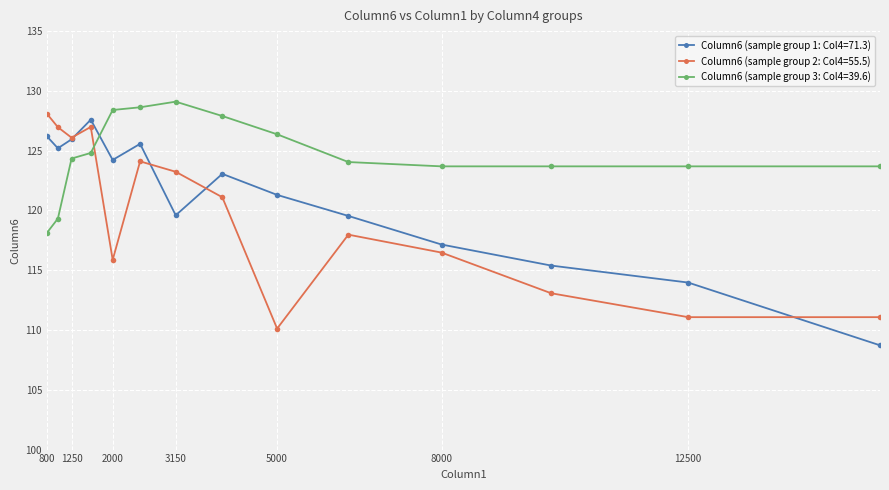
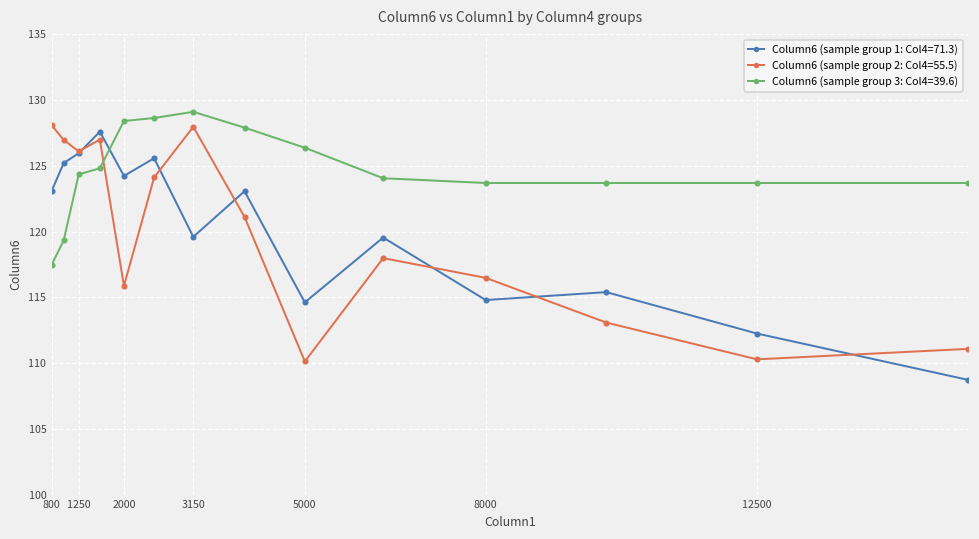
  {
    "Column6 (sample group 1: Col4=71.3)": {
-     "800": 126.2,
+     "800": 123.1,
      "2000": 124.2,
      "3150": 119.6,
-     "5000": 121.3,
-     "8000": 117.2,
-     "12500": 114.0
+     "5000": 114.6,
+     "8000": 114.8,
+     "12500": 112.2
    },
    "Column6 (sample group 2: Col4=55.5)": {
      "800": 128.1,
      "2000": 115.9,
-     "3150": 123.2,
+     "3150": 128.0,
      "5000": 110.1,
      "8000": 116.5,
-     "12500": 111.1
+     "12500": 110.3
    },
    "Column6 (sample group 3: Col4=39.6)": {
-     "800": 118.1,
+     "800": 117.5,
      "1250": 124.3,
      "2000": 128.4,
      "3150": 129.1,
      "5000": 126.4,
      "8000": 123.7,
      "12500": 123.7
    }
  }
